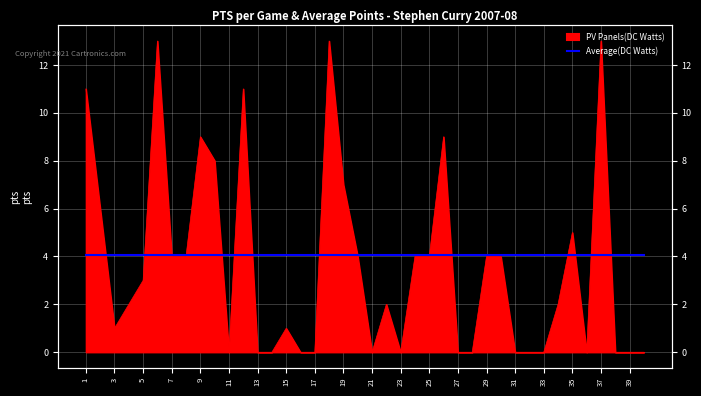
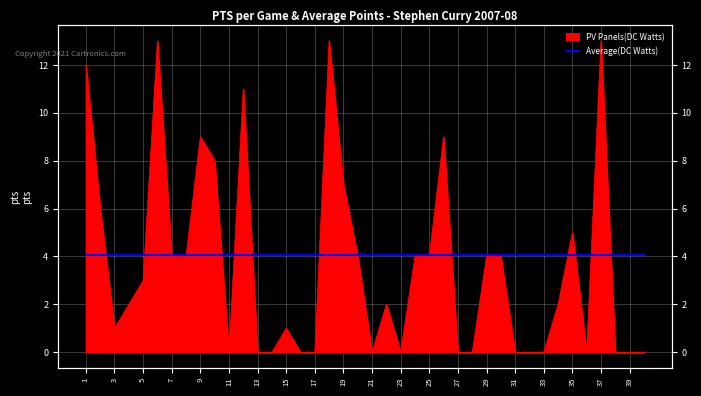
  {
    "PV Panels(DC Watts)": {
-     "1": 11,
+     "1": 12,
      "3": 1,
      "5": 3,
      "9": 9,
      "11": 0,
      "13": 0,
      "15": 1,
      "17": 0,
      "19": 7,
      "21": 0,
      "23": 0,
      "27": 0,
      "31": 0,
      "33": 0,
      "35": 5,
      "39": 0
    },
    "Average(DC Watts)": {
      "1": 4,
      "3": 4,
      "5": 4,
      "9": 4,
      "11": 4,
      "13": 4,
      "15": 4,
      "17": 4,
      "19": 4,
      "21": 4,
      "23": 4,
      "27": 4,
      "31": 4,
      "33": 4,
      "35": 4,
      "37": 4,
      "39": 4
    }
  }
